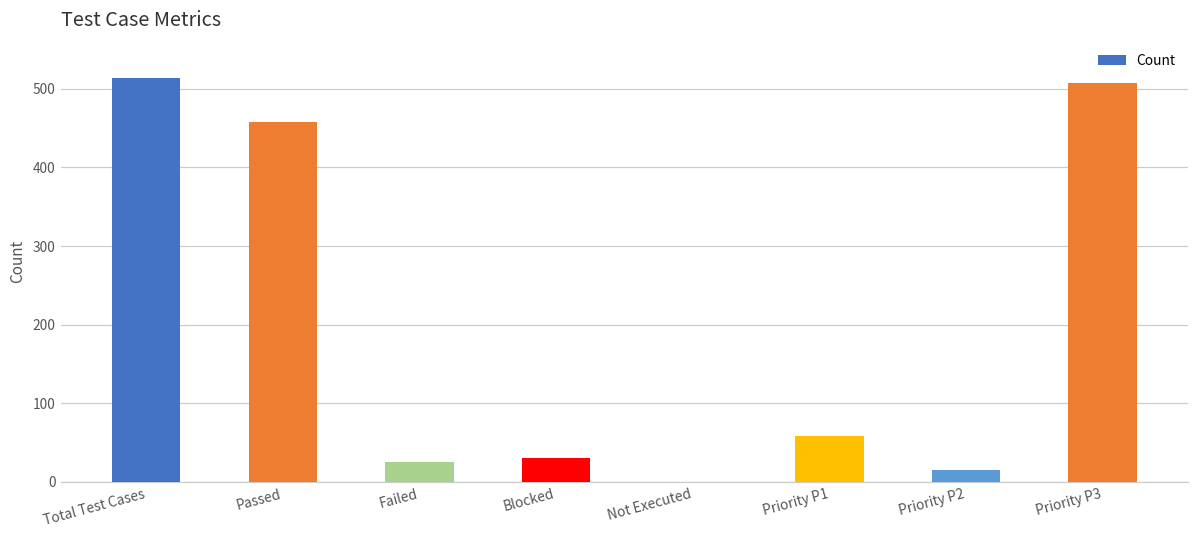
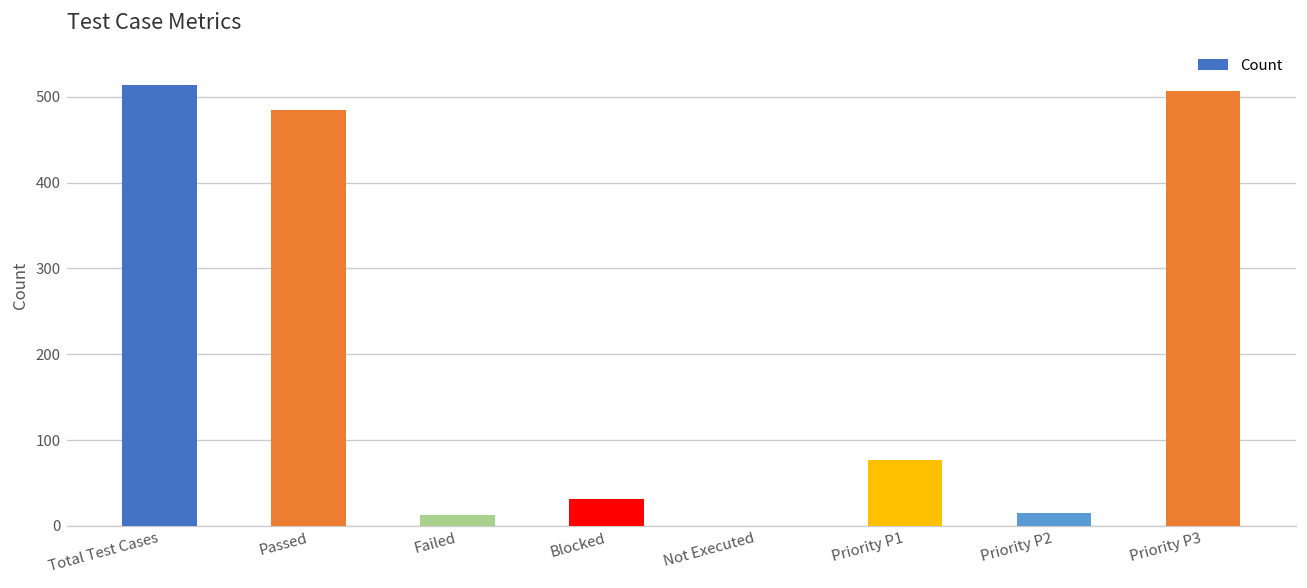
  {
    "Total Test Cases": 510,
-   "Passed": 460,
-   "Failed": 30,
+   "Passed": 490,
+   "Failed": 10,
    "Blocked": 30,
    "Not Executed": 0,
-   "Priority P1": 60,
+   "Priority P1": 80,
    "Priority P2": 20,
    "Priority P3": 510
  }
